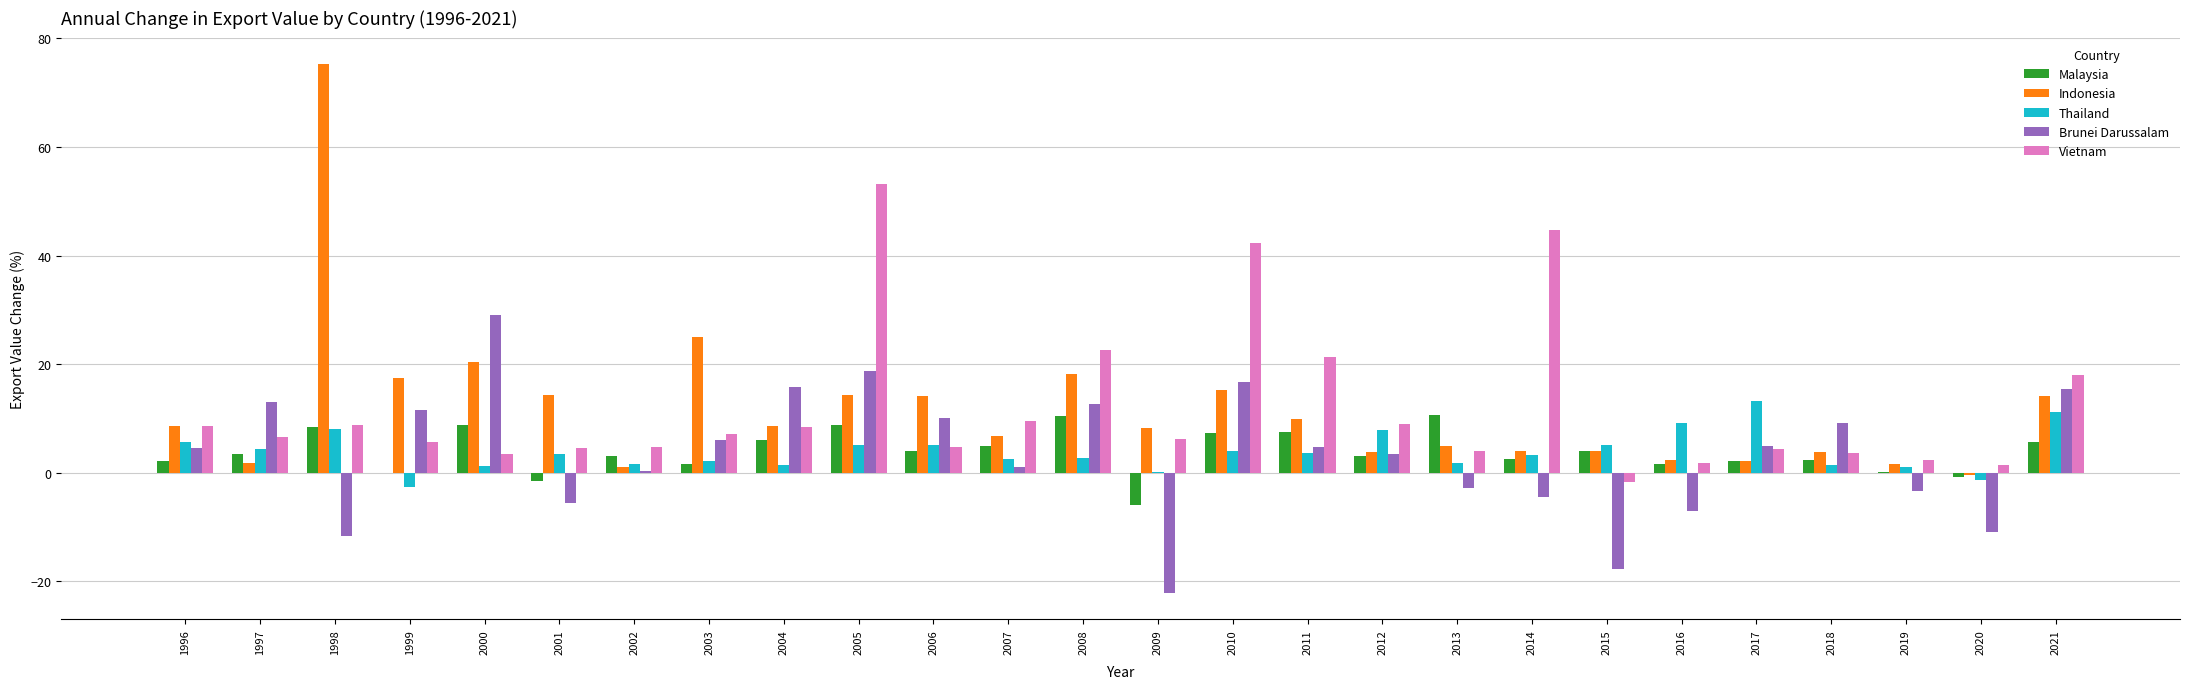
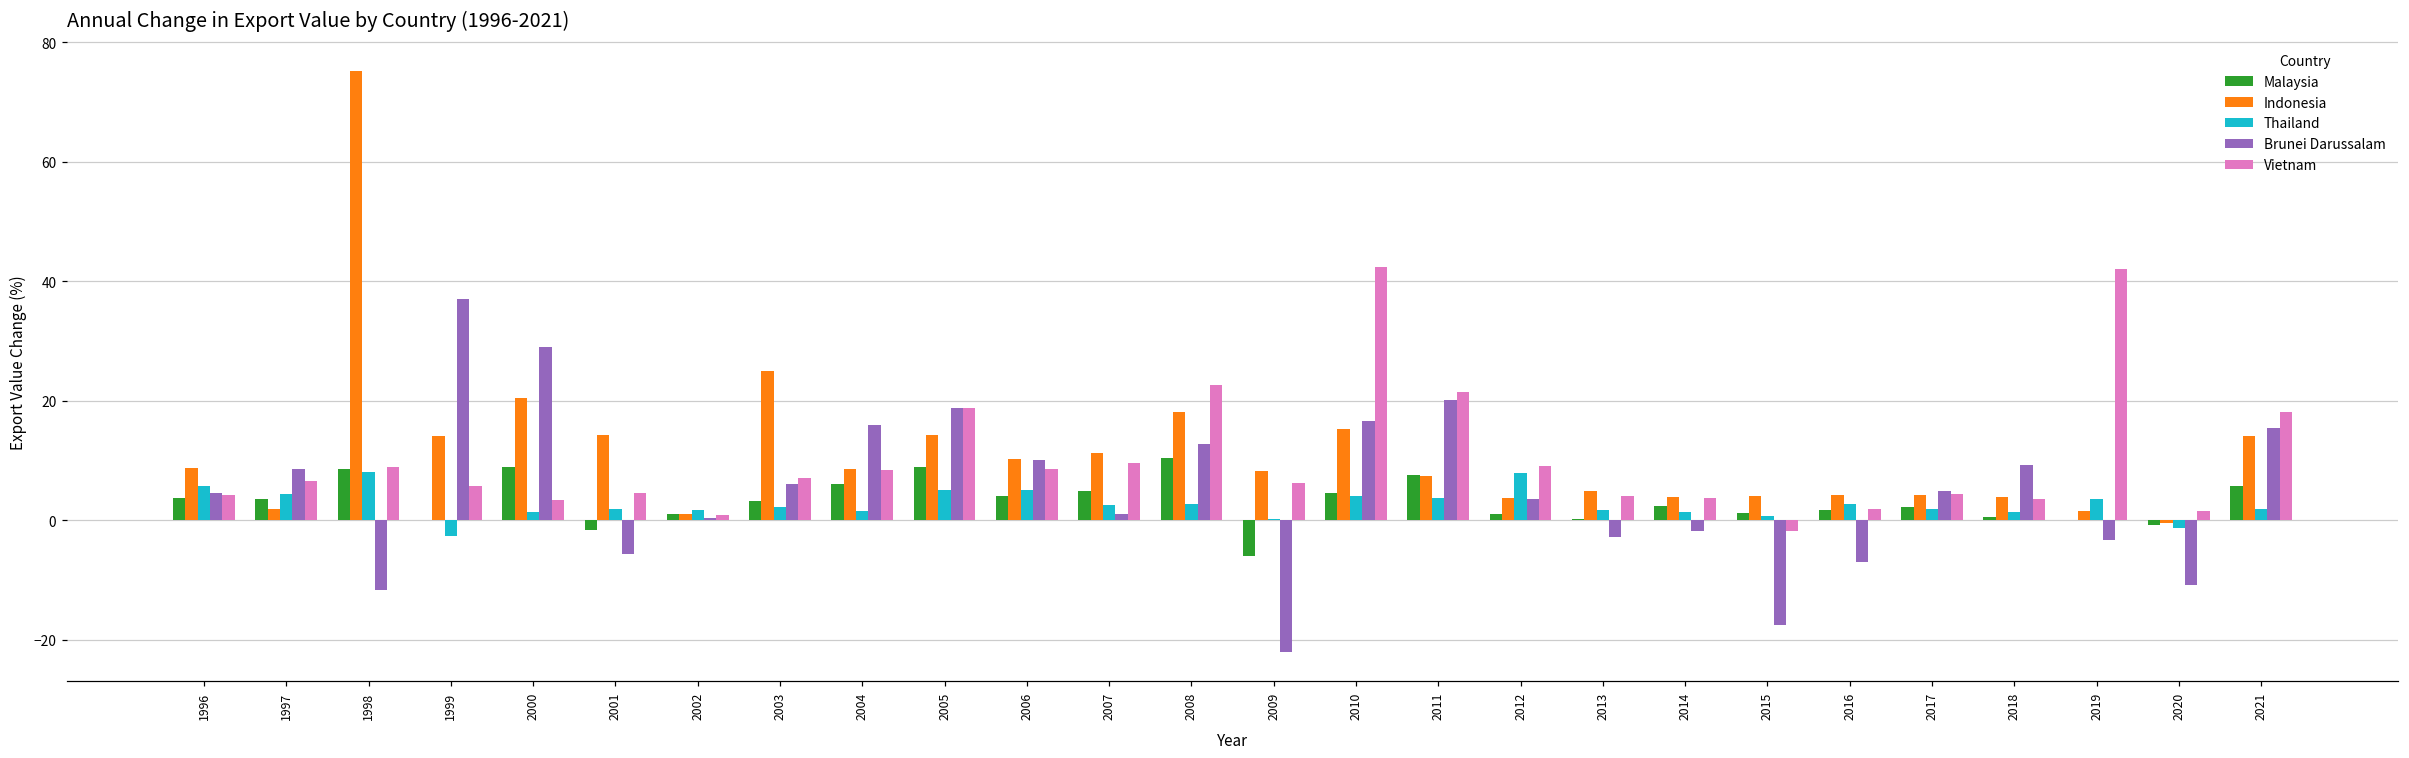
  {
    "Malaysia": {
-     "1996": 2,
+     "1996": 4,
      "1997": 3,
      "1998": 8,
      "2000": 9,
      "2001": -2,
-     "2002": 3,
-     "2003": 2,
+     "2002": 1,
+     "2003": 3,
      "2004": 6,
      "2005": 9,
      "2006": 4,
      "2007": 5,
      "2008": 10,
      "2009": -6,
-     "2010": 7,
+     "2010": 4,
      "2011": 8,
-     "2012": 3,
-     "2013": 11,
+     "2012": 1,
+     "2013": 0,
      "2014": 2,
-     "2015": 4,
+     "2015": 1,
      "2016": 2,
      "2017": 2,
-     "2018": 2,
+     "2018": 1,
      "2020": -1,
      "2021": 6
    },
    "Indonesia": {
      "1996": 9,
      "1997": 2,
      "1998": 75,
-     "1999": 18,
+     "1999": 14,
      "2000": 20,
      "2001": 14,
      "2002": 1,
      "2003": 25,
      "2004": 9,
      "2005": 14,
-     "2006": 14,
-     "2007": 7,
+     "2006": 10,
+     "2007": 11,
      "2008": 18,
      "2009": 8,
      "2010": 15,
-     "2011": 10,
+     "2011": 7,
      "2012": 4,
      "2013": 5,
      "2014": 4,
      "2015": 4,
-     "2016": 2,
-     "2017": 2,
+     "2016": 4,
+     "2017": 4,
      "2018": 4,
      "2019": 2,
      "2021": 14
    },
    "Thailand": {
      "1996": 6,
      "1997": 4,
      "1998": 8,
      "1999": -3,
      "2000": 1,
-     "2001": 4,
+     "2001": 2,
      "2002": 2,
      "2003": 2,
      "2004": 1,
      "2005": 5,
      "2006": 5,
      "2007": 2,
      "2008": 3,
      "2010": 4,
      "2011": 4,
      "2012": 8,
      "2013": 2,
-     "2014": 3,
-     "2015": 5,
-     "2016": 9,
-     "2017": 13,
+     "2014": 1,
+     "2015": 1,
+     "2016": 3,
+     "2017": 2,
      "2018": 1,
-     "2019": 1,
+     "2019": 4,
      "2020": -1,
-     "2021": 11
+     "2021": 2
    },
    "Brunei Darussalam": {
      "1996": 4,
-     "1997": 13,
+     "1997": 9,
      "1998": -12,
-     "1999": 12,
+     "1999": 37,
      "2000": 29,
      "2001": -6,
      "2003": 6,
      "2004": 16,
      "2005": 19,
      "2006": 10,
      "2007": 1,
      "2008": 13,
      "2009": -22,
      "2010": 17,
-     "2011": 5,
+     "2011": 20,
      "2012": 3,
      "2013": -3,
-     "2014": -4,
+     "2014": -2,
      "2015": -18,
      "2016": -7,
      "2017": 5,
      "2018": 9,
      "2019": -3,
      "2020": -11,
      "2021": 15
    },
    "Vietnam": {
-     "1996": 9,
+     "1996": 4,
      "1997": 7,
      "1998": 9,
      "1999": 6,
      "2000": 3,
      "2001": 5,
-     "2002": 5,
+     "2002": 1,
      "2003": 7,
      "2004": 8,
-     "2005": 53,
-     "2006": 5,
+     "2005": 19,
+     "2006": 9,
      "2007": 10,
      "2008": 23,
      "2009": 6,
      "2010": 42,
      "2011": 21,
      "2012": 9,
      "2013": 4,
-     "2014": 45,
+     "2014": 4,
      "2015": -2,
      "2016": 2,
      "2017": 4,
      "2018": 4,
-     "2019": 2,
+     "2019": 42,
      "2020": 1,
      "2021": 18
    }
  }
